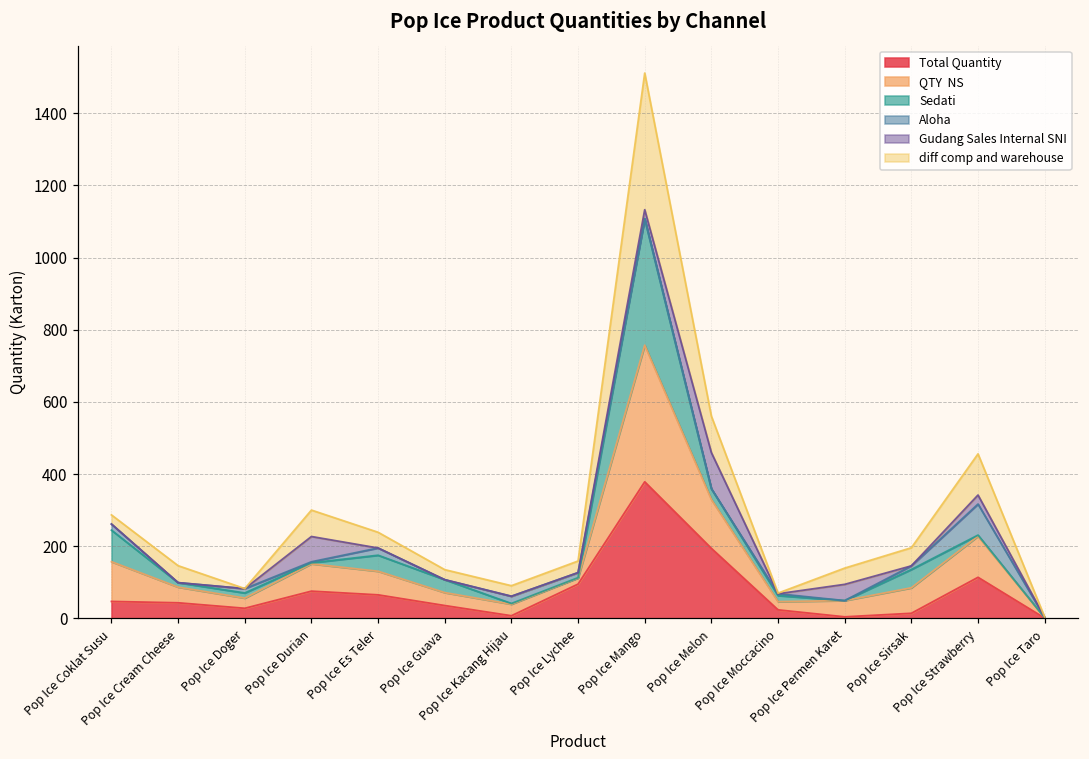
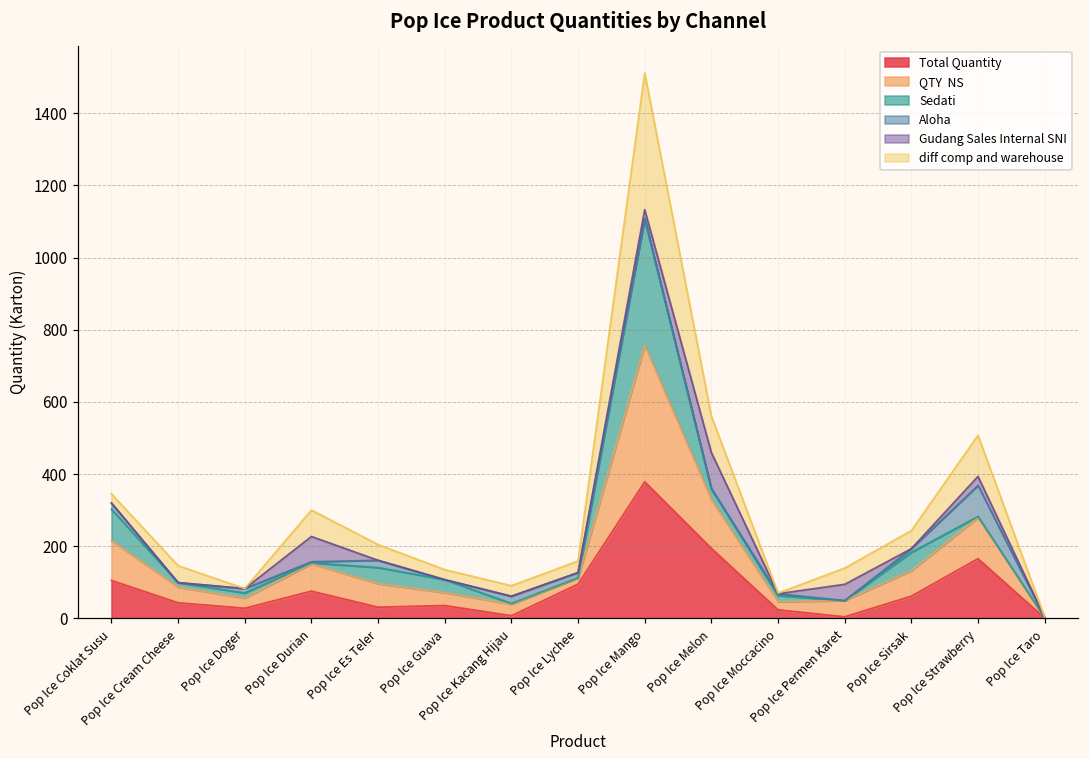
  {
    "Total Quantity": {
-     "Pop Ice Coklat Susu": 50,
+     "Pop Ice Coklat Susu": 110,
      "Pop Ice Cream Cheese": 40,
      "Pop Ice Doger": 30,
      "Pop Ice Durian": 80,
-     "Pop Ice Es Teler": 70,
+     "Pop Ice Es Teler": 30,
      "Pop Ice Guava": 40,
      "Pop Ice Kacang Hijau": 10,
      "Pop Ice Lychee": 100,
      "Pop Ice Mango": 380,
      "Pop Ice Melon": 190,
      "Pop Ice Moccacino": 20,
      "Pop Ice Permen Karet": 0,
-     "Pop Ice Sirsak": 10,
-     "Pop Ice Strawberry": 110
+     "Pop Ice Sirsak": 60,
+     "Pop Ice Strawberry": 170
    }
  }
